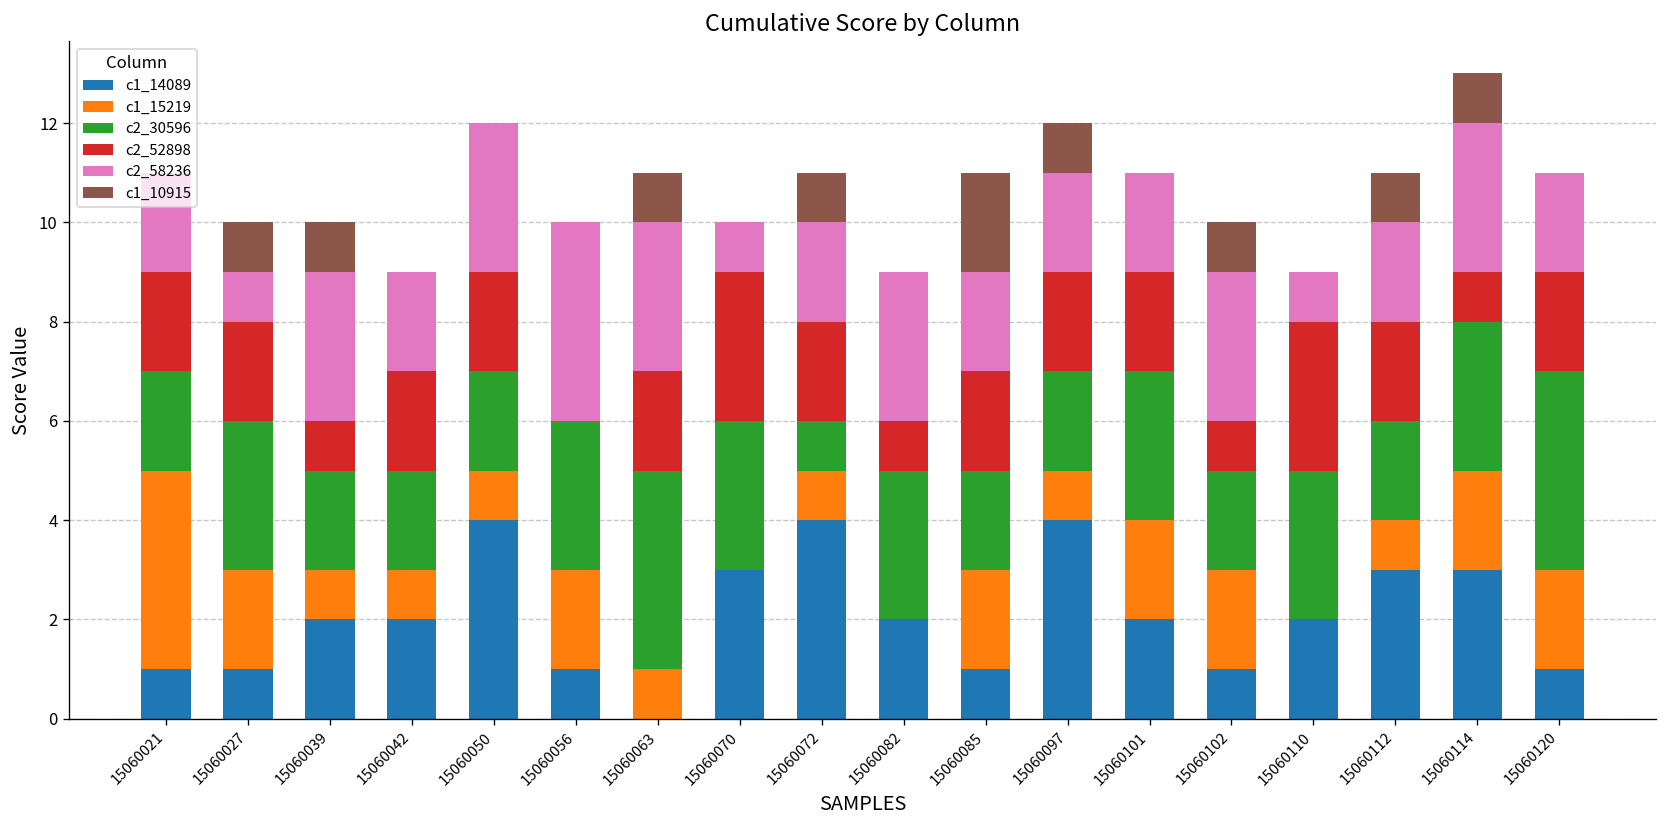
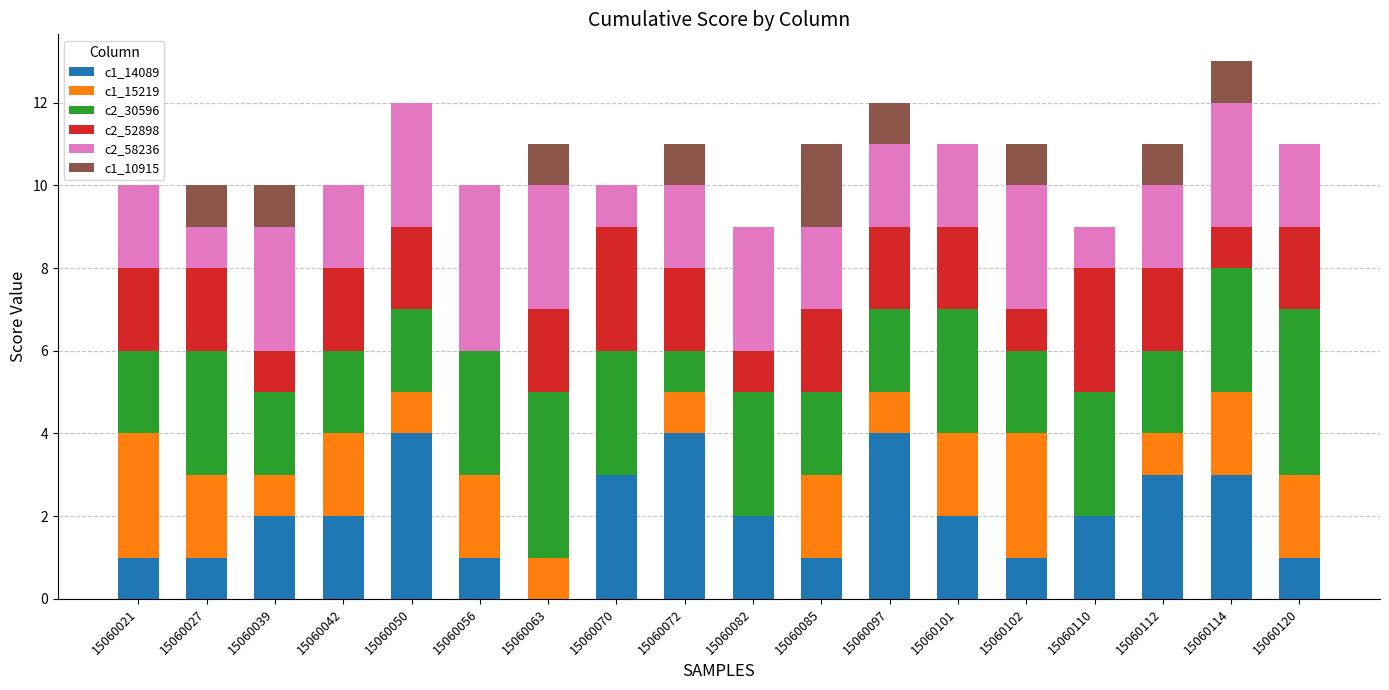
  {
    "c1_14089": {
      "15060021": 1,
      "15060027": 1,
      "15060039": 2,
      "15060042": 2,
      "15060050": 4,
      "15060056": 1,
      "15060063": 0,
      "15060070": 3,
      "15060072": 4,
      "15060082": 2,
      "15060085": 1,
      "15060097": 4,
      "15060101": 2,
      "15060102": 1,
      "15060110": 2,
      "15060112": 3,
      "15060114": 3,
      "15060120": 1
    },
    "c1_15219": {
-     "15060021": 4,
+     "15060021": 3,
      "15060027": 2,
      "15060039": 1,
-     "15060042": 1,
+     "15060042": 2,
      "15060050": 1,
      "15060056": 2,
      "15060063": 1,
      "15060070": 0,
      "15060072": 1,
      "15060082": 0,
      "15060085": 2,
      "15060097": 1,
      "15060101": 2,
-     "15060102": 2,
+     "15060102": 3,
      "15060110": 0,
      "15060112": 1,
      "15060114": 2,
      "15060120": 2
    },
    "c2_30596": {
      "15060021": 2,
      "15060027": 3,
      "15060039": 2,
      "15060042": 2,
      "15060050": 2,
      "15060056": 3,
      "15060063": 4,
      "15060070": 3,
      "15060072": 1,
      "15060082": 3,
      "15060085": 2,
      "15060097": 2,
      "15060101": 3,
      "15060102": 2,
      "15060110": 3,
      "15060112": 2,
      "15060114": 3,
      "15060120": 4
    },
    "c2_52898": {
      "15060021": 2,
      "15060027": 2,
      "15060039": 1,
      "15060042": 2,
      "15060050": 2,
      "15060056": 0,
      "15060063": 2,
      "15060070": 3,
      "15060072": 2,
      "15060082": 1,
      "15060085": 2,
      "15060097": 2,
      "15060101": 2,
      "15060102": 1,
      "15060110": 3,
      "15060112": 2,
      "15060114": 1,
      "15060120": 2
    },
    "c2_58236": {
      "15060027": 1,
      "15060039": 3,
      "15060042": 2,
      "15060050": 3,
      "15060056": 4,
      "15060063": 3,
      "15060070": 1,
      "15060072": 2,
      "15060082": 3,
      "15060085": 2,
      "15060097": 2,
      "15060101": 2,
      "15060102": 3,
      "15060110": 1,
      "15060112": 2,
      "15060114": 3,
      "15060120": 2
    },
    "c1_10915": {
      "15060027": 1,
      "15060039": 1,
      "15060042": 0,
      "15060050": 0,
      "15060056": 0,
      "15060063": 1,
      "15060070": 0,
      "15060072": 1,
      "15060082": 0,
      "15060085": 2,
      "15060097": 1,
      "15060101": 0,
      "15060102": 1,
      "15060110": 0,
      "15060112": 1,
      "15060114": 1,
      "15060120": 0
    }
  }
